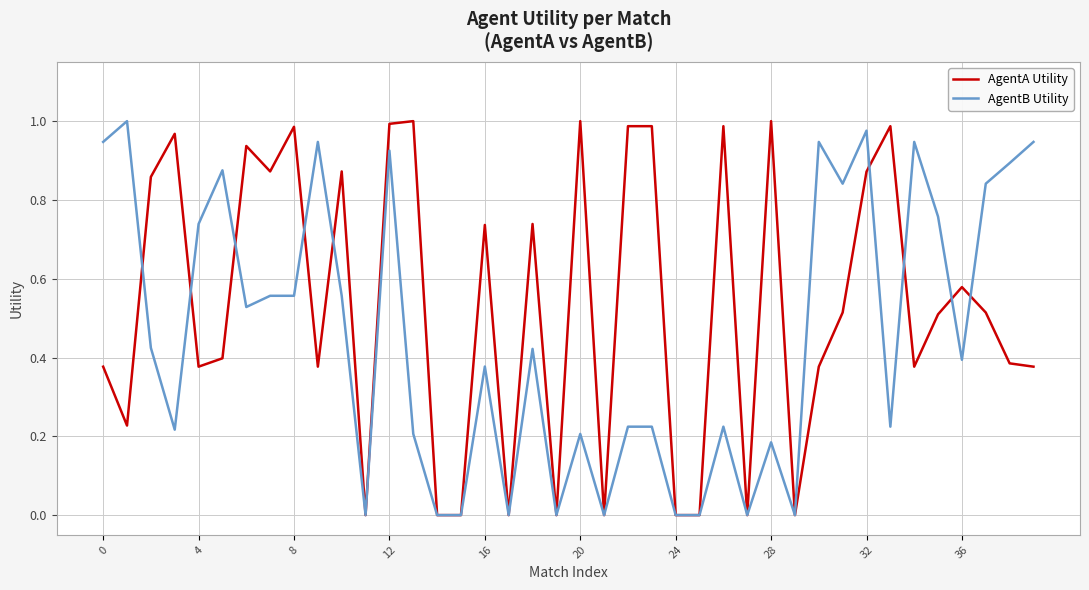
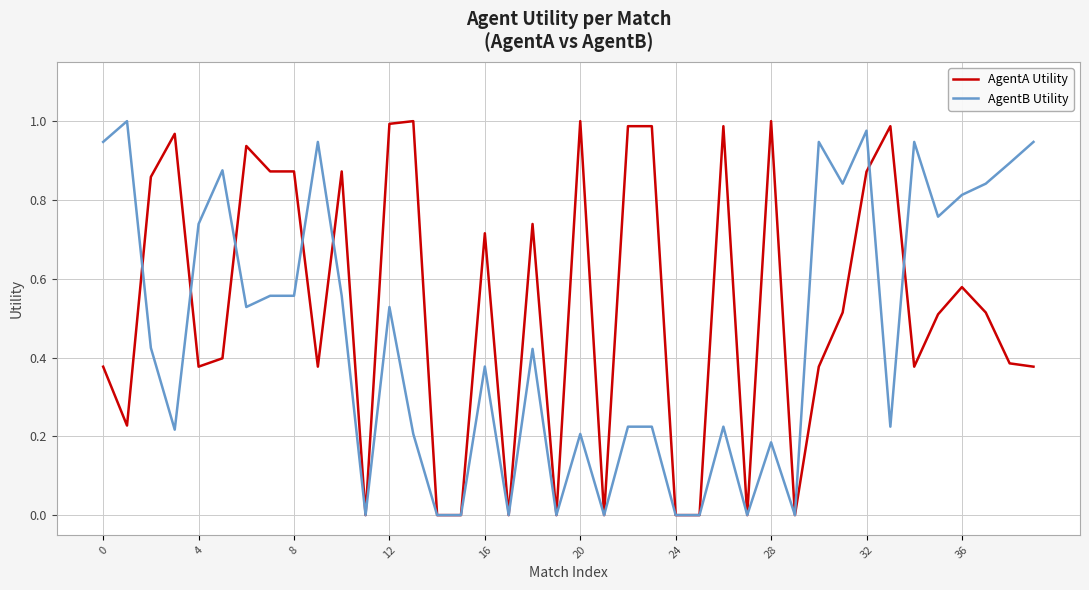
  {
    "AgentA Utility": {
      "0": 0.38,
      "4": 0.38,
-     "8": 0.99,
+     "8": 0.87,
      "12": 0.99,
-     "16": 0.74,
+     "16": 0.72,
      "20": 1.00,
      "28": 1.00,
      "32": 0.87,
      "36": 0.58
    },
    "AgentB Utility": {
      "0": 0.95,
      "4": 0.74,
      "8": 0.56,
-     "12": 0.93,
+     "12": 0.53,
      "16": 0.38,
      "20": 0.21,
      "28": 0.18,
      "32": 0.98,
-     "36": 0.39
+     "36": 0.81
    }
  }
